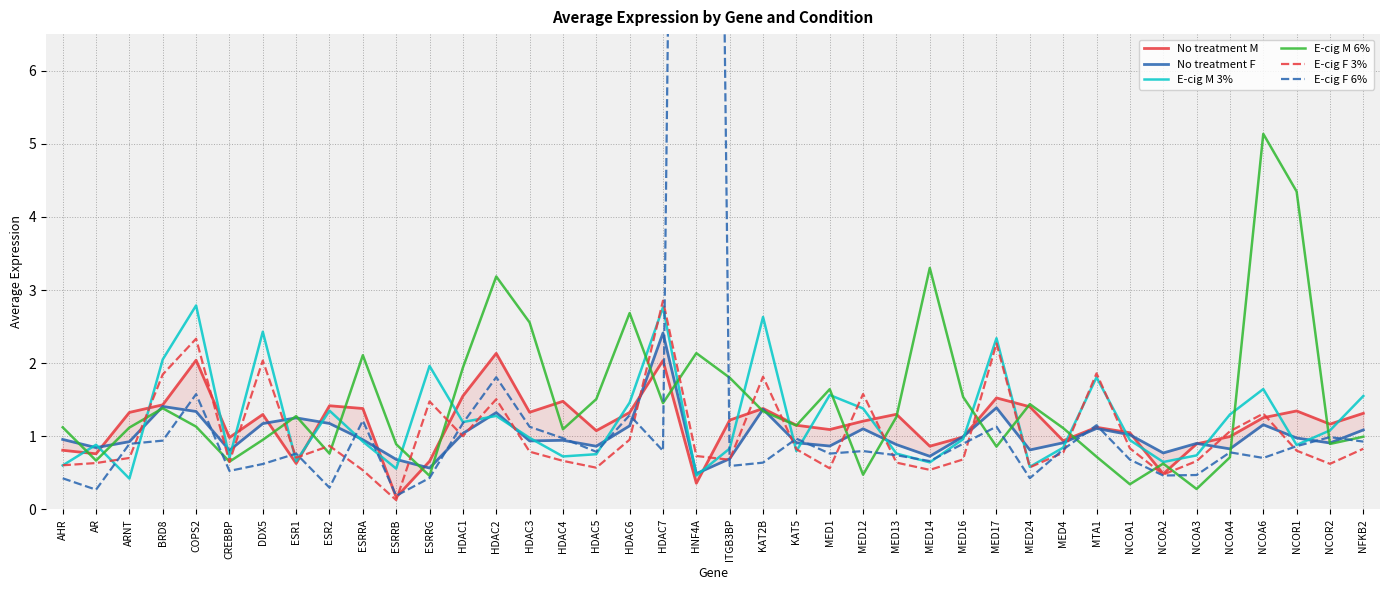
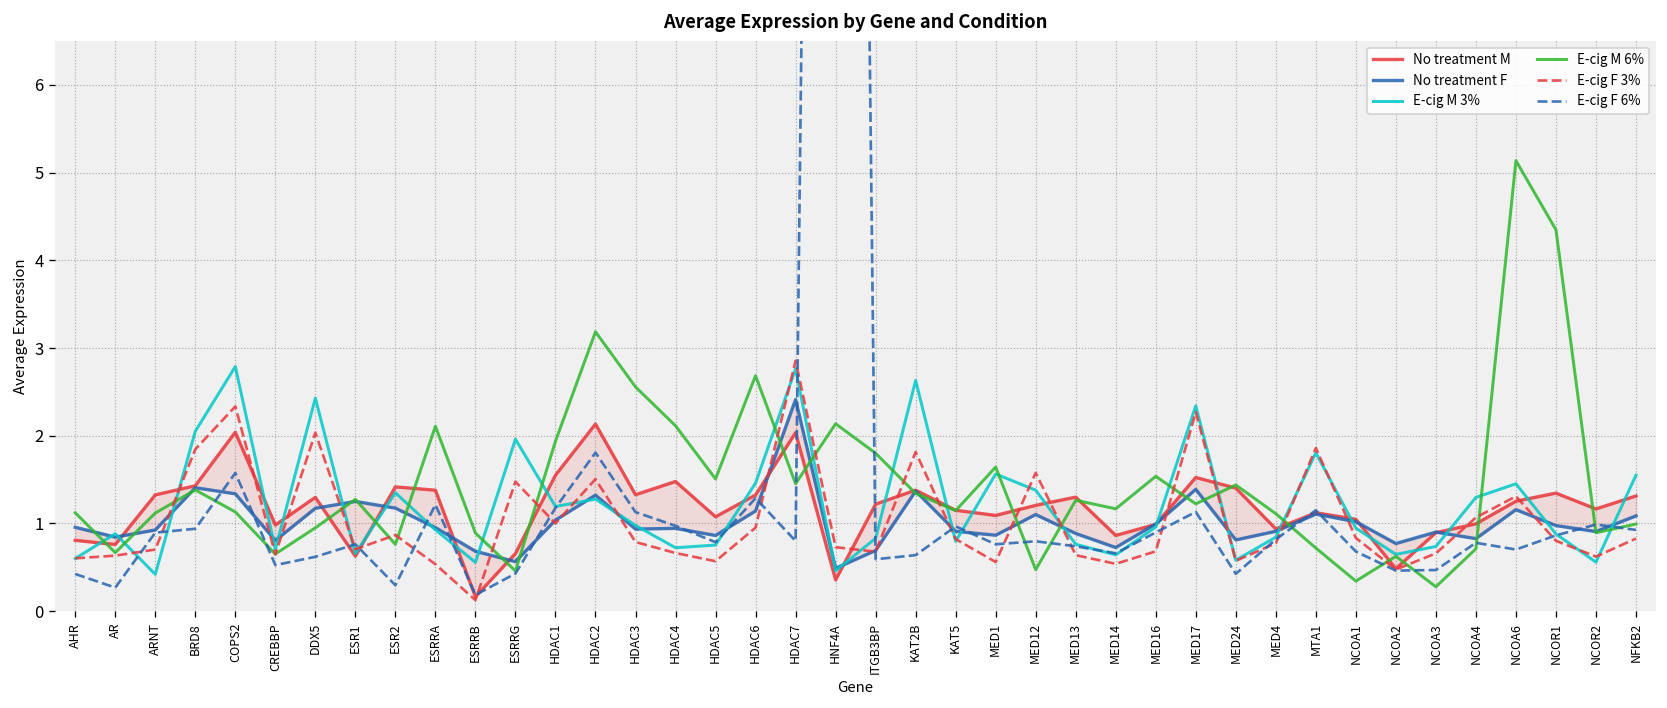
  {
    "E-cig M 3%": {
      "AR": 0.9,
      "ARNT": 0.4,
      "BRD8": 2.1,
      "COPS2": 2.8,
      "CREBBP": 0.7,
      "DDX5": 2.4,
      "ESR2": 1.3,
      "ESRRB": 0.6,
      "ESRRG": 2.0,
      "HDAC2": 1.3,
      "HDAC3": 1.0,
      "HDAC4": 0.7,
      "HDAC6": 1.5,
      "HDAC7": 2.8,
      "ITGB3BP": 0.8,
      "KAT2B": 2.6,
      "MED1": 1.6,
      "MED12": 1.4,
      "MED17": 2.3,
      "MTA1": 1.8,
      "NCOA1": 0.9,
      "NCOA3": 0.7,
      "NCOA4": 1.3,
-     "NCOA6": 1.6,
-     "NCOR2": 1.1,
+     "NCOA6": 1.5,
+     "NCOR2": 0.6,
      "NFKB2": 1.6
    },
    "E-cig M 6%": {
      "AHR": 1.1,
      "ARNT": 1.1,
      "COPS2": 1.1,
      "DDX5": 1.0,
      "ESR2": 0.8,
      "ESRRA": 2.1,
      "ESRRB": 0.9,
      "HDAC1": 1.9,
      "HDAC2": 3.2,
      "HDAC3": 2.6,
-     "HDAC4": 1.1,
+     "HDAC4": 2.1,
      "HDAC5": 1.5,
      "HDAC6": 2.7,
      "HDAC7": 1.5,
      "HNF4A": 2.1,
      "ITGB3BP": 1.8,
      "MED1": 1.6,
      "MED12": 0.5,
      "MED13": 1.3,
-     "MED14": 3.3,
+     "MED14": 1.2,
      "MED16": 1.5,
-     "MED17": 0.9,
+     "MED17": 1.2,
      "MED24": 1.4,
      "MED4": 1.1,
      "MTA1": 0.7,
      "NCOA1": 0.3,
      "NCOA3": 0.3,
      "NCOA4": 0.7,
      "NCOA6": 5.1,
      "NCOR1": 4.3,
      "NFKB2": 1.0
    }
  }
